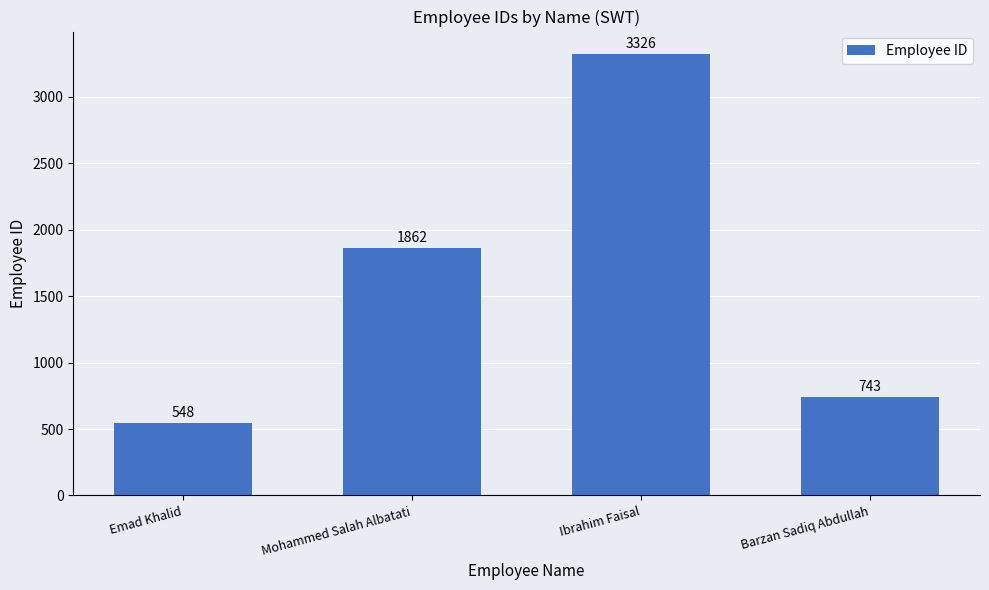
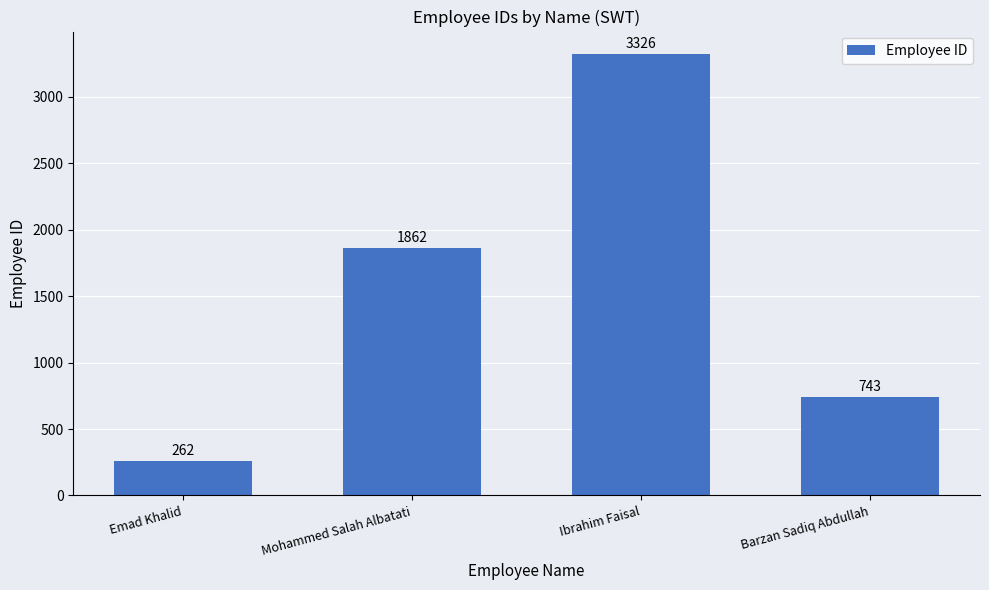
  {
-   "Emad Khalid": 548,
+   "Emad Khalid": 262,
    "Mohammed Salah Albatati": 1862,
    "Ibrahim Faisal": 3326,
    "Barzan Sadiq Abdullah": 743
  }
